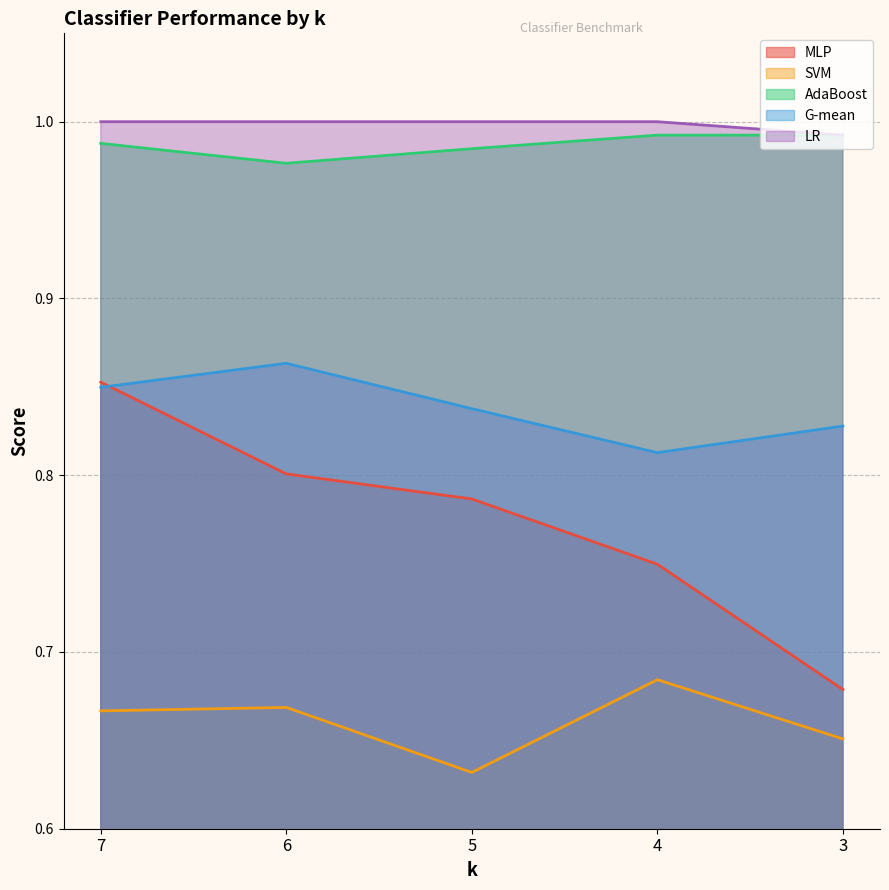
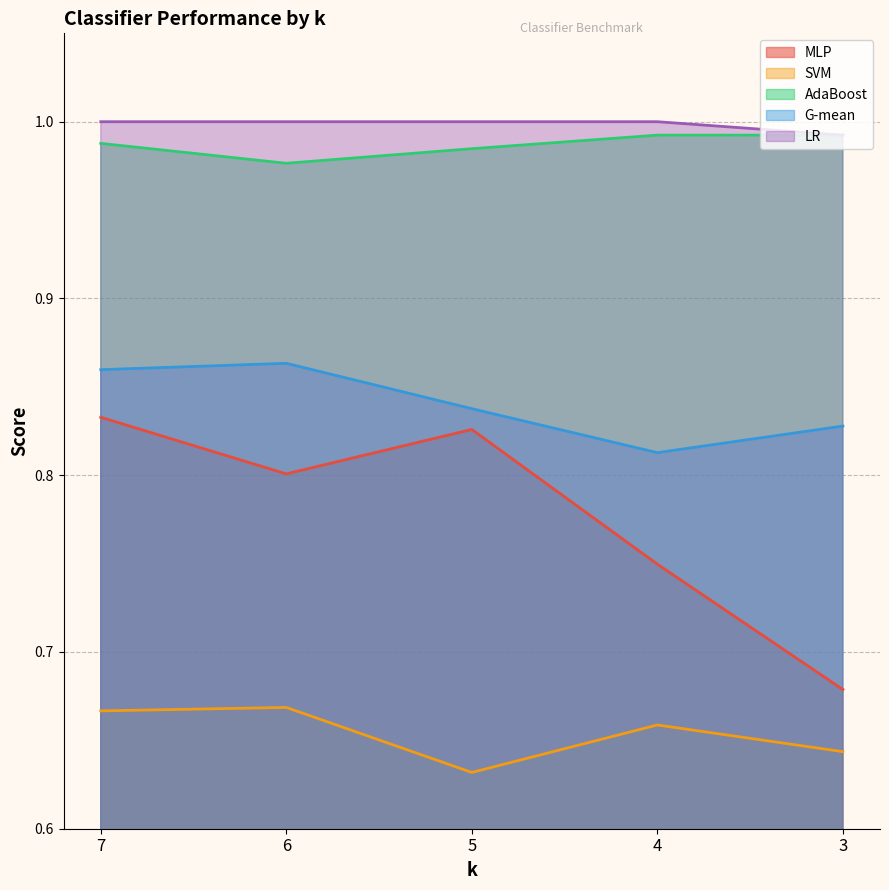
  {
    "MLP": {
-     "7": 0.853,
+     "7": 0.833,
      "6": 0.801,
-     "5": 0.787,
+     "5": 0.826,
      "4": 0.750,
      "3": 0.679
    },
    "SVM": {
      "7": 0.667,
      "6": 0.669,
      "5": 0.632,
-     "4": 0.684,
-     "3": 0.651
+     "4": 0.659,
+     "3": 0.644
    },
    "AdaBoost": {
      "7": 0.988,
      "6": 0.976,
      "5": 0.985,
      "4": 0.992
    },
    "G-mean": {
-     "7": 0.850,
+     "7": 0.860,
      "6": 0.863,
      "5": 0.838,
      "4": 0.813,
      "3": 0.828
    },
    "LR": {
      "7": 1.000,
      "6": 1.000,
      "5": 1.000,
      "4": 1.000
    }
  }
